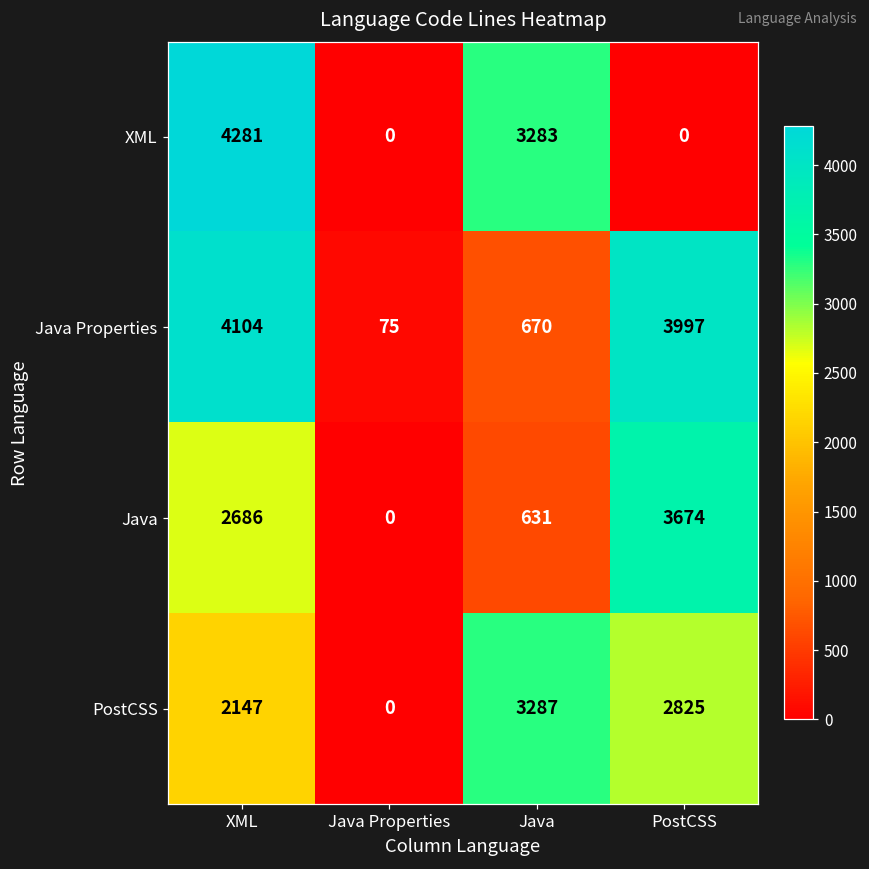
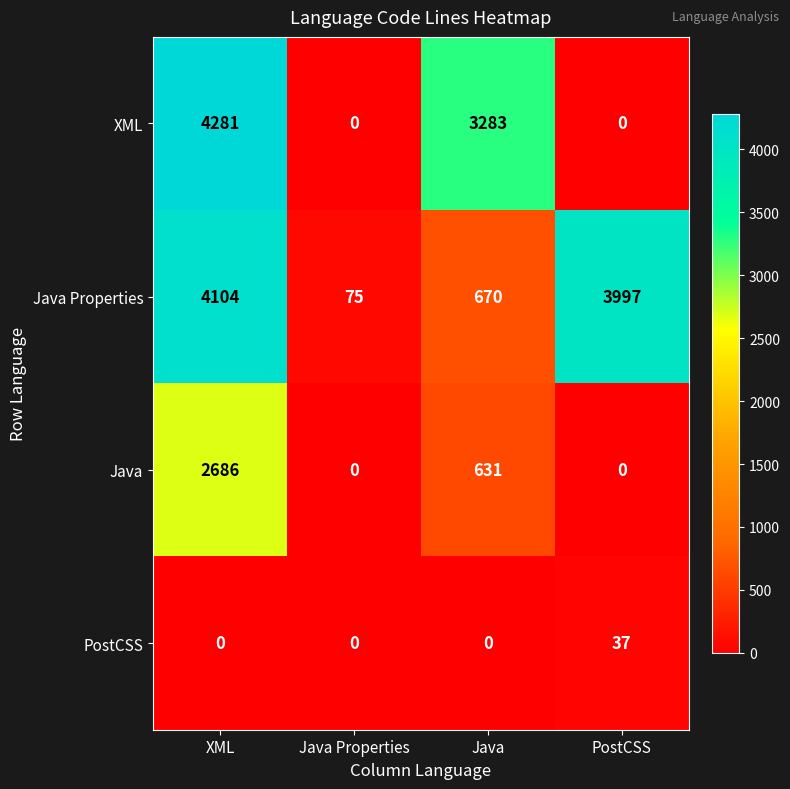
  {
    "XML": {
      "XML": 4281,
      "Java Properties": 0,
      "Java": 3283,
      "PostCSS": 0
    },
    "Java Properties": {
      "XML": 4104,
      "Java Properties": 75,
      "Java": 670,
      "PostCSS": 3997
    },
    "Java": {
      "XML": 2686,
      "Java Properties": 0,
      "Java": 631,
-     "PostCSS": 3674
+     "PostCSS": 0
    },
    "PostCSS": {
-     "XML": 2147,
+     "XML": 0,
      "Java Properties": 0,
-     "Java": 3287,
-     "PostCSS": 2825
+     "Java": 0,
+     "PostCSS": 37
    }
  }
